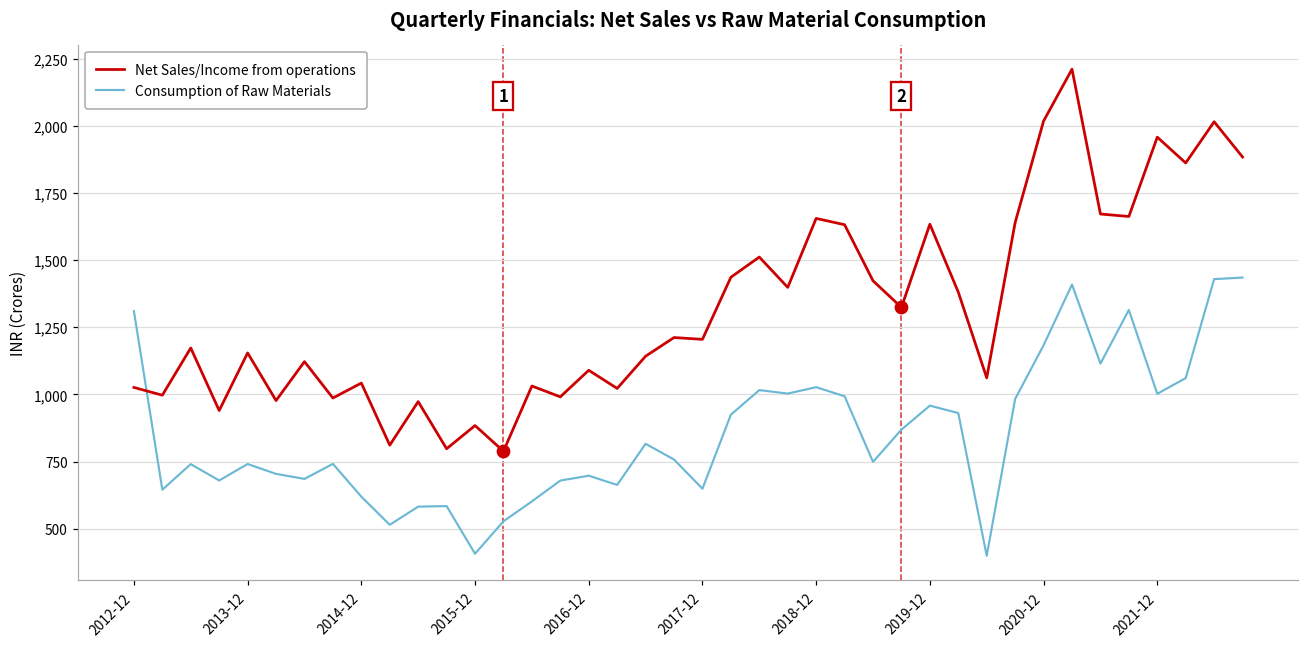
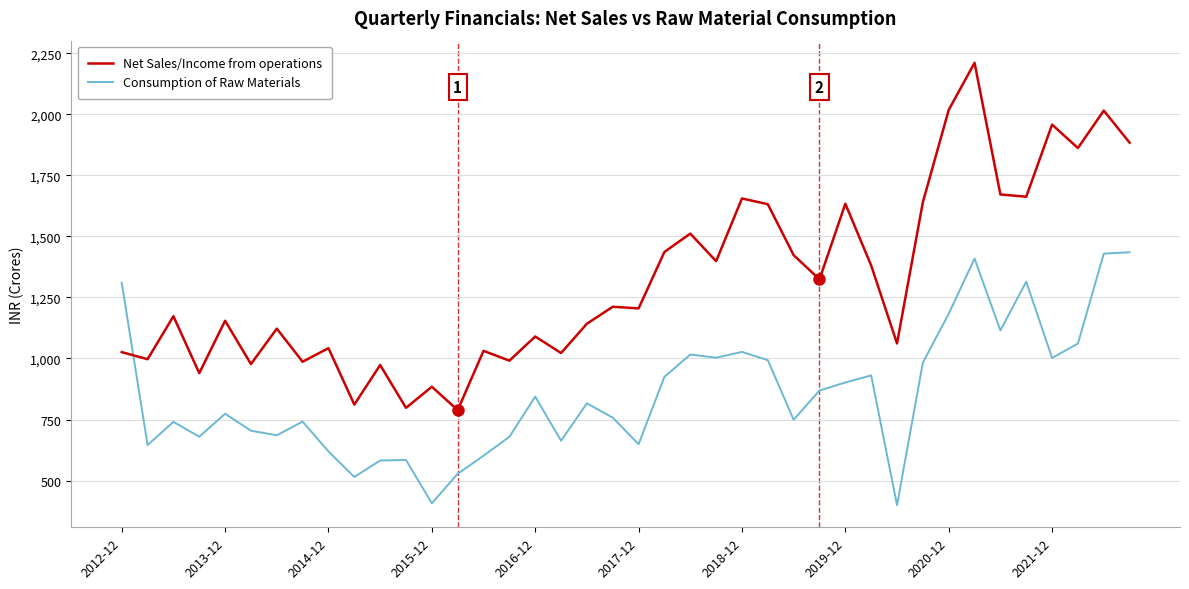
  {
    "Consumption of Raw Materials": {
      "2012-12": "1,310",
-     "2013-12": "740",
+     "2013-12": "770",
      "2014-12": "620",
      "2015-12": "410",
-     "2016-12": "700",
+     "2016-12": "840",
      "2017-12": "650",
      "2018-12": "1,030",
-     "2019-12": "960",
+     "2019-12": "900",
      "2020-12": "1,180",
      "2021-12": "1,000"
    }
  }
